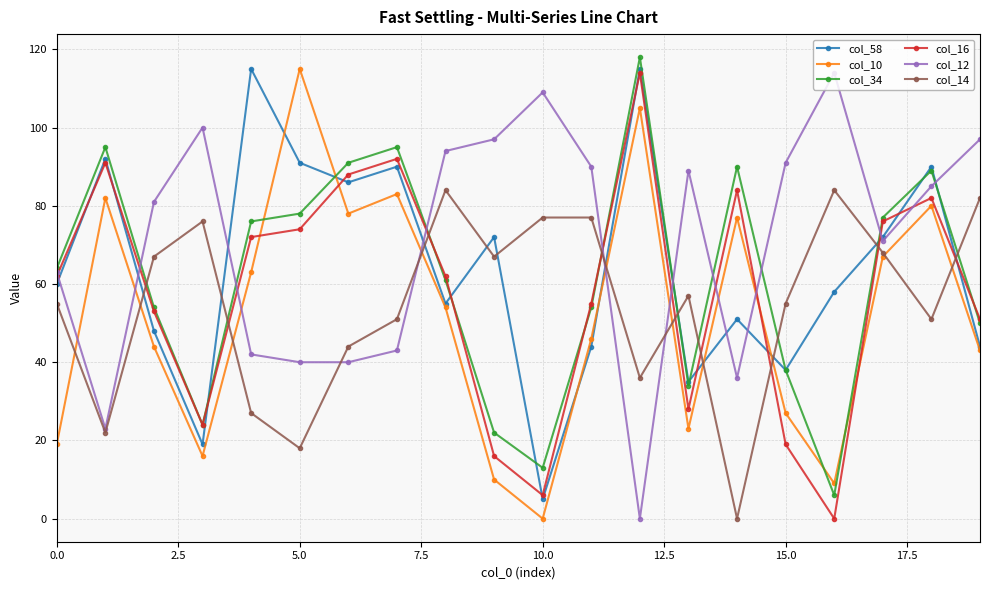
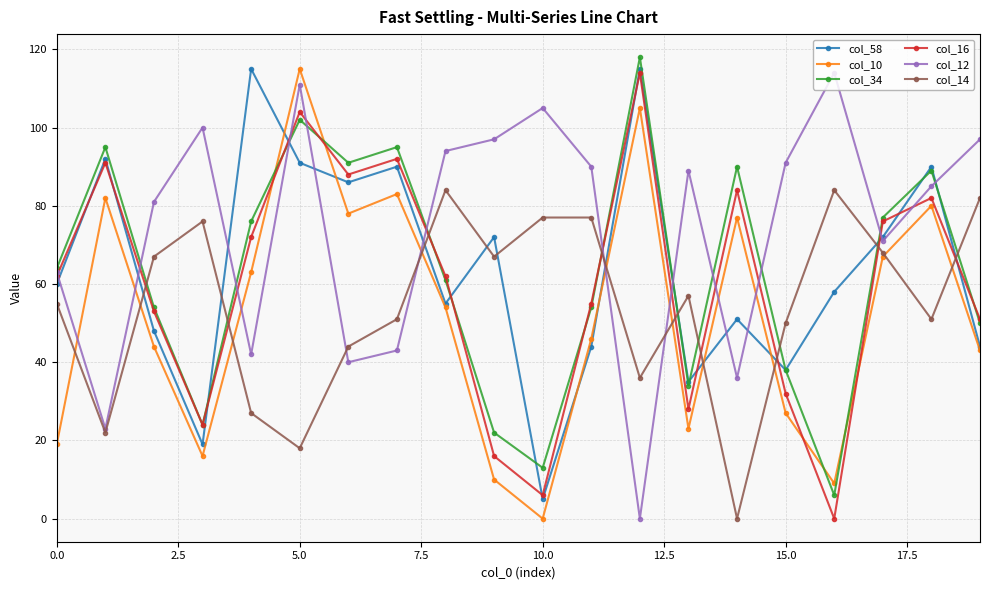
  {
    "col_58": {
      "0.0": 60,
      "5.0": 91,
      "10.0": 5
    },
    "col_10": {
      "0.0": 19,
      "5.0": 115,
      "10.0": 0,
      "15.0": 27
    },
    "col_34": {
      "0.0": 64,
-     "5.0": 78,
+     "5.0": 102,
      "10.0": 13
    },
    "col_16": {
      "0.0": 62,
-     "5.0": 74,
+     "5.0": 104,
      "10.0": 6,
-     "15.0": 19
+     "15.0": 32
    },
    "col_12": {
      "0.0": 63,
-     "5.0": 40,
-     "10.0": 109,
+     "5.0": 111,
+     "10.0": 105,
      "15.0": 91
    },
    "col_14": {
      "0.0": 55,
      "5.0": 18,
      "10.0": 77,
-     "15.0": 55
+     "15.0": 50
    }
  }
